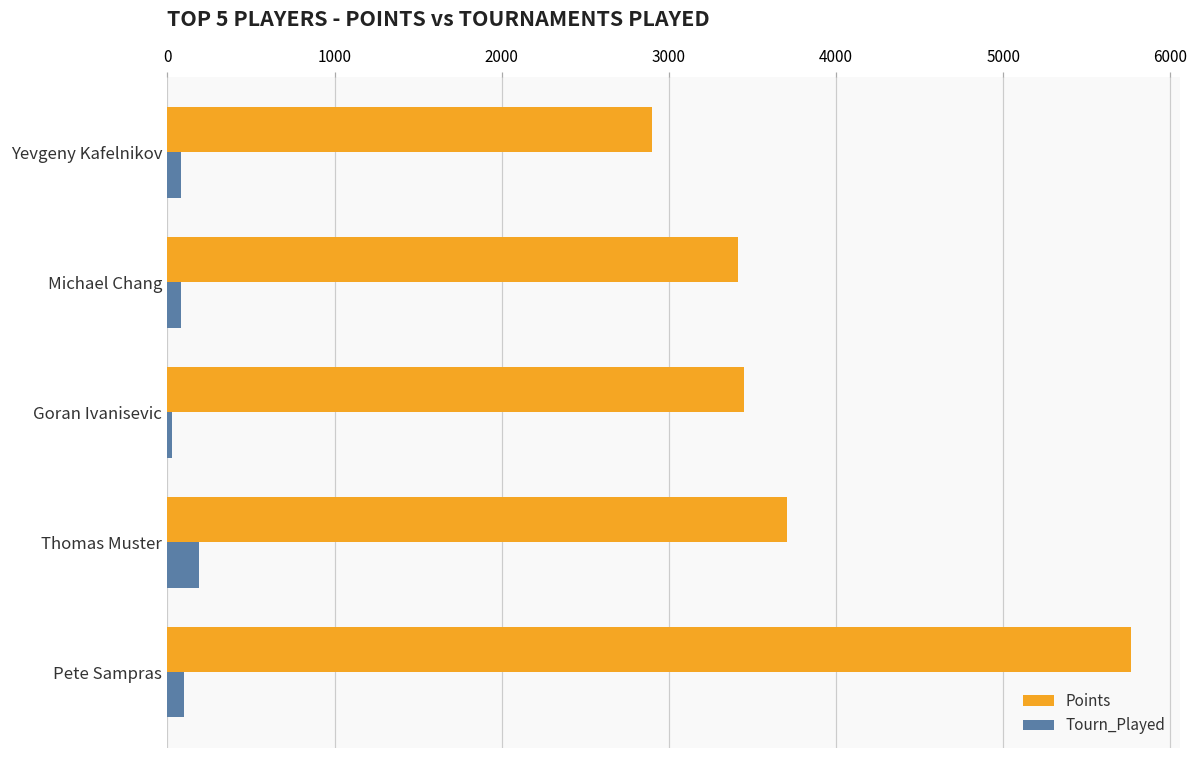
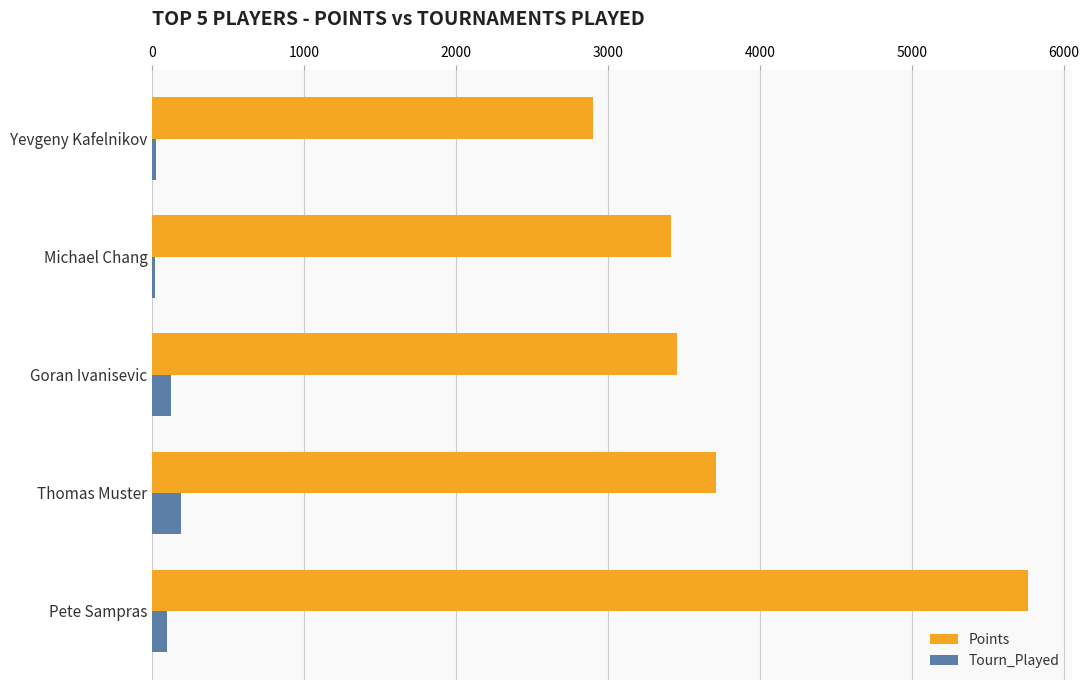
  {
    "Points": {
      "Yevgeny Kafelnikov": 2900,
      "Michael Chang": 3410,
      "Goran Ivanisevic": 3450,
      "Thomas Muster": 3710,
      "Pete Sampras": 5770
    },
    "Tourn_Played": {
-     "Yevgeny Kafelnikov": 80,
-     "Michael Chang": 80,
-     "Goran Ivanisevic": 30,
+     "Yevgeny Kafelnikov": 30,
+     "Michael Chang": 20,
+     "Goran Ivanisevic": 130,
      "Thomas Muster": 190,
      "Pete Sampras": 100
    }
  }
